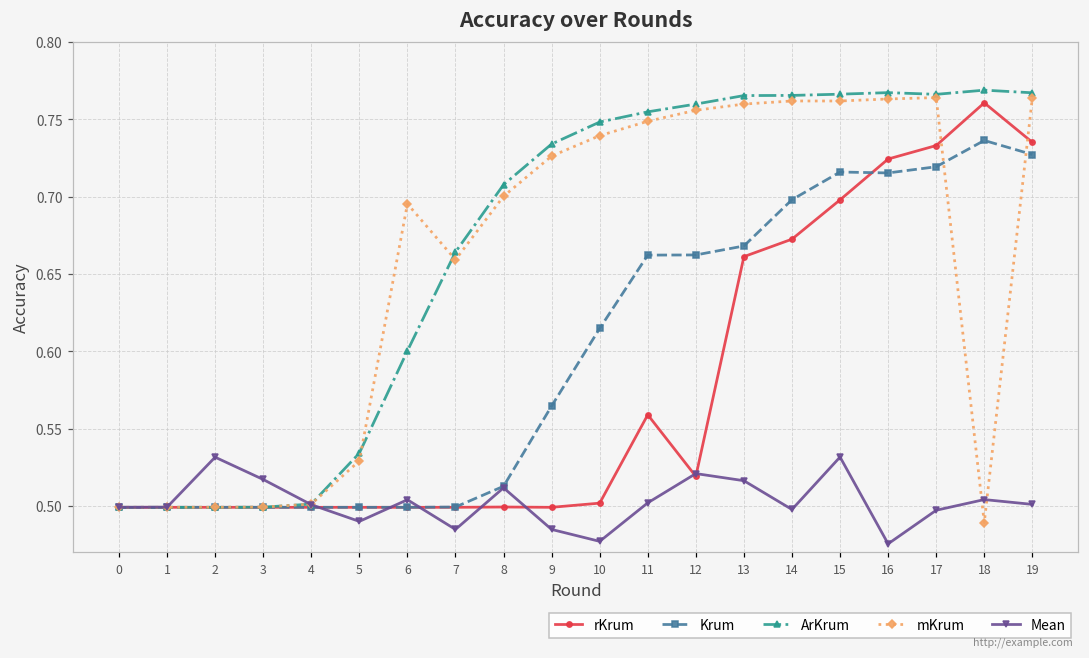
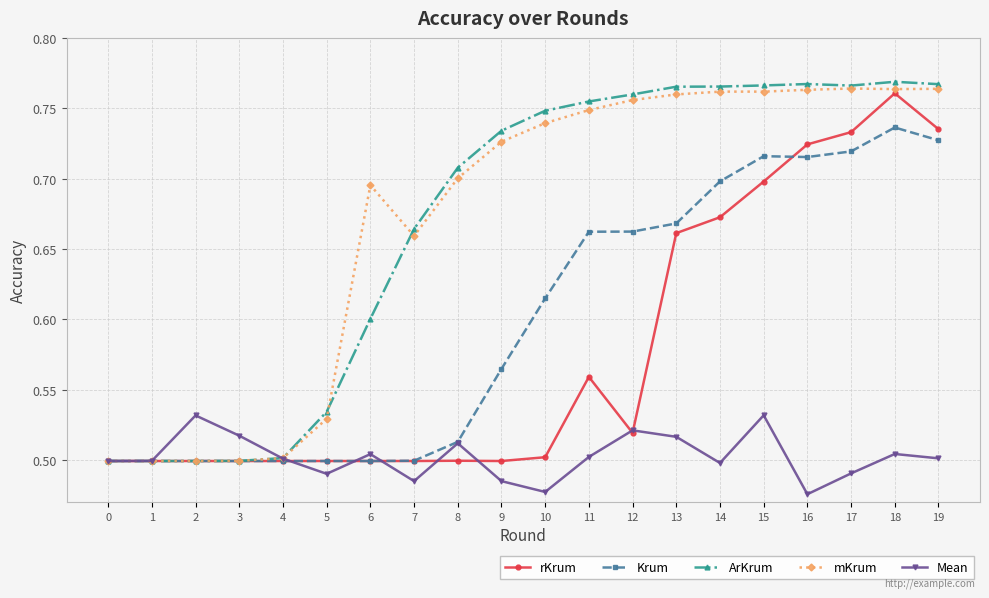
  {
    "rKrum": {
      "8": 0.499,
      "9": 0.499,
      "10": 0.502,
      "11": 0.559,
      "12": 0.519,
      "13": 0.661,
      "14": 0.673,
      "15": 0.698,
      "16": 0.724,
      "17": 0.733,
      "18": 0.761,
      "19": 0.735
    },
    "mKrum": {
      "5": 0.529,
      "6": 0.695,
      "7": 0.659,
      "8": 0.700,
      "9": 0.726,
      "10": 0.739,
      "11": 0.749,
      "12": 0.756,
      "13": 0.760,
      "14": 0.762,
      "15": 0.762,
      "16": 0.763,
      "17": 0.764,
-     "18": 0.489,
+     "18": 0.764,
      "19": 0.764
    },
    "Mean": {
      "2": 0.532,
      "3": 0.517,
      "5": 0.490,
      "6": 0.504,
      "7": 0.485,
      "9": 0.485,
      "10": 0.477,
      "11": 0.502,
      "12": 0.521,
      "13": 0.516,
      "14": 0.498,
      "15": 0.532,
      "16": 0.476,
-     "17": 0.497,
+     "17": 0.490,
      "18": 0.504,
      "19": 0.501
    }
  }
